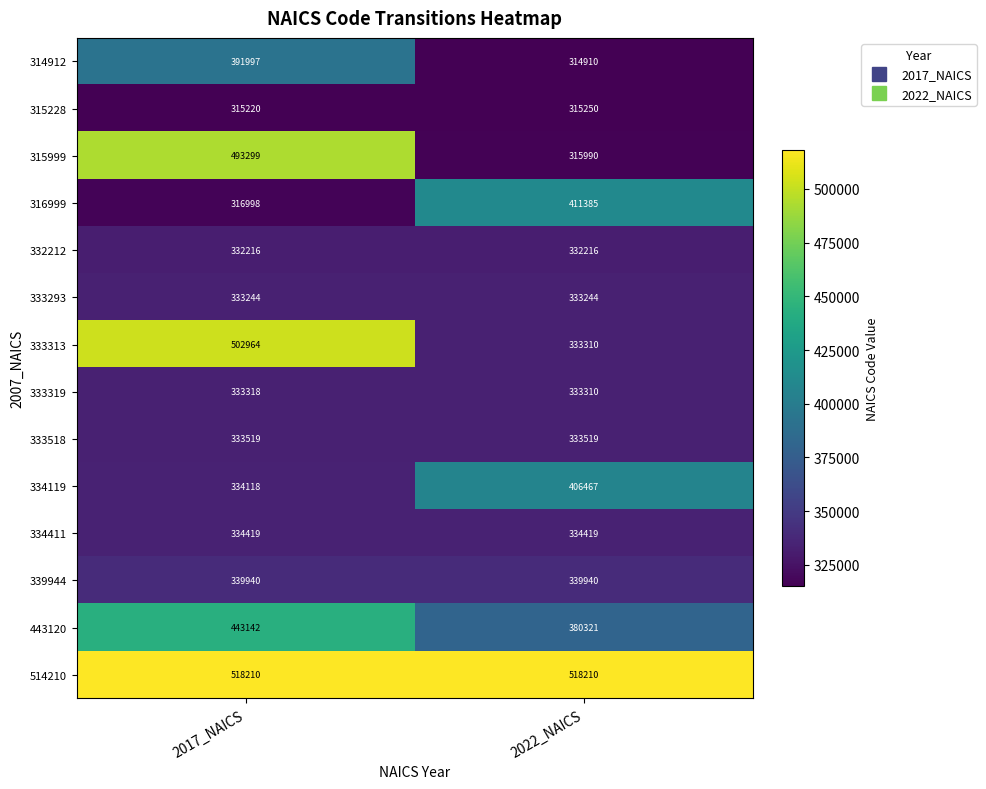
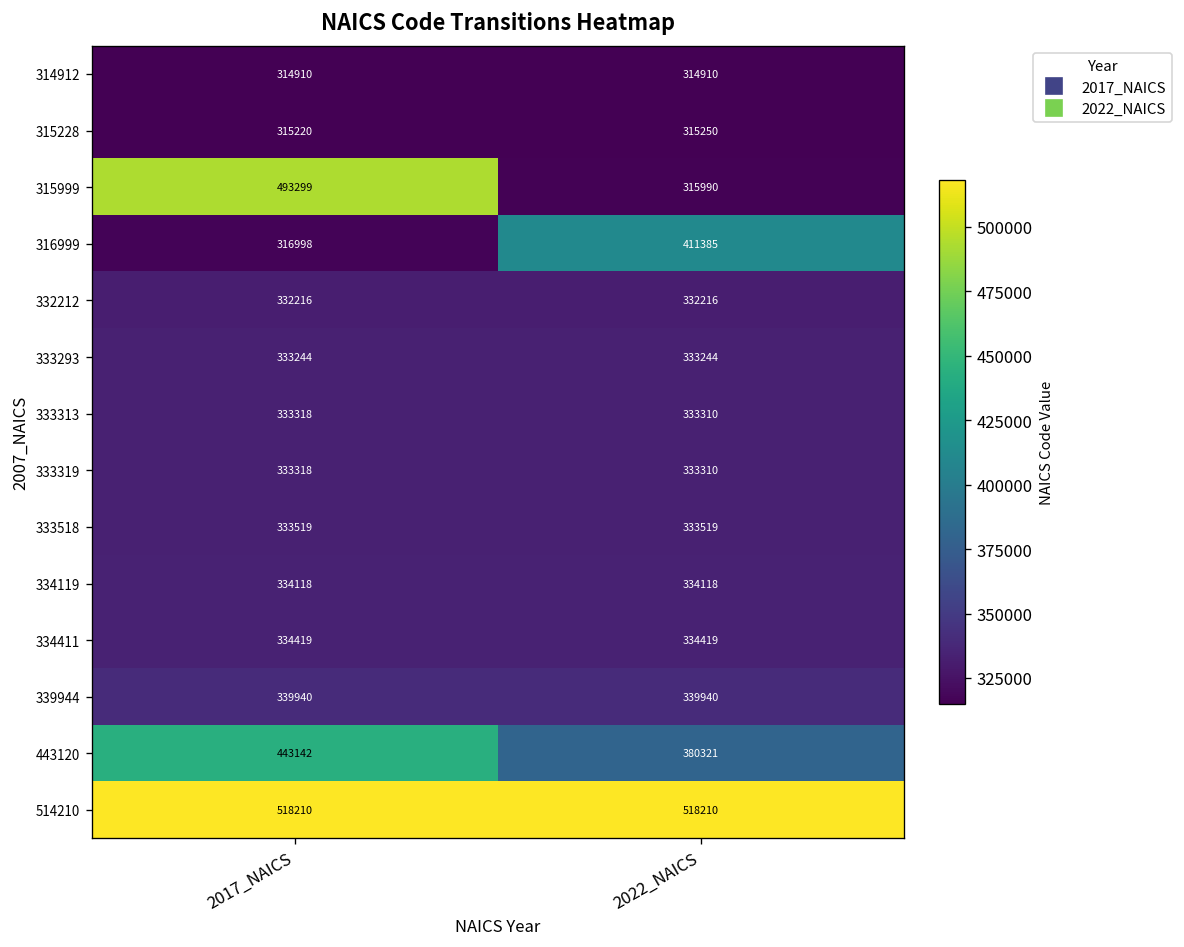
  {
    "314912": {
-     "2017_NAICS": 391997,
+     "2017_NAICS": 314910,
      "2022_NAICS": 314910
    },
    "315228": {
      "2017_NAICS": 315220,
      "2022_NAICS": 315250
    },
    "315999": {
      "2017_NAICS": 493299,
      "2022_NAICS": 315990
    },
    "316999": {
      "2017_NAICS": 316998,
      "2022_NAICS": 411385
    },
    "332212": {
      "2017_NAICS": 332216,
      "2022_NAICS": 332216
    },
    "333293": {
      "2017_NAICS": 333244,
      "2022_NAICS": 333244
    },
    "333313": {
-     "2017_NAICS": 502964,
+     "2017_NAICS": 333318,
      "2022_NAICS": 333310
    },
    "333319": {
      "2017_NAICS": 333318,
      "2022_NAICS": 333310
    },
    "333518": {
      "2017_NAICS": 333519,
      "2022_NAICS": 333519
    },
    "334119": {
      "2017_NAICS": 334118,
-     "2022_NAICS": 406467
+     "2022_NAICS": 334118
    },
    "334411": {
      "2017_NAICS": 334419,
      "2022_NAICS": 334419
    },
    "339944": {
      "2017_NAICS": 339940,
      "2022_NAICS": 339940
    },
    "443120": {
      "2017_NAICS": 443142,
      "2022_NAICS": 380321
    },
    "514210": {
      "2017_NAICS": 518210,
      "2022_NAICS": 518210
    }
  }
